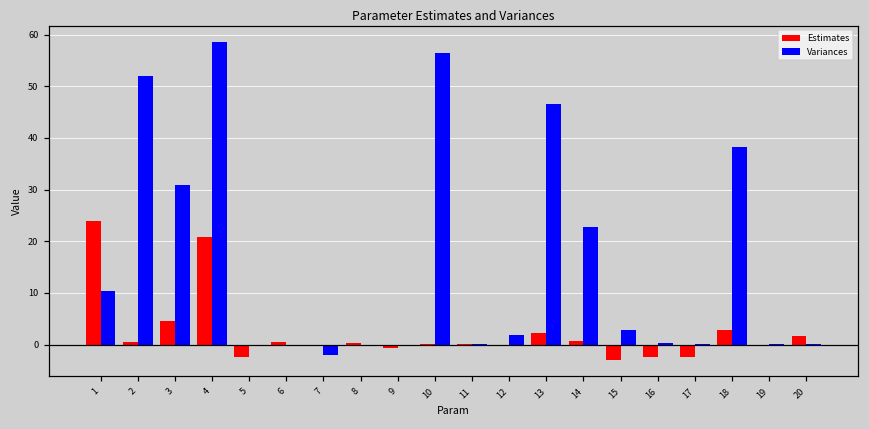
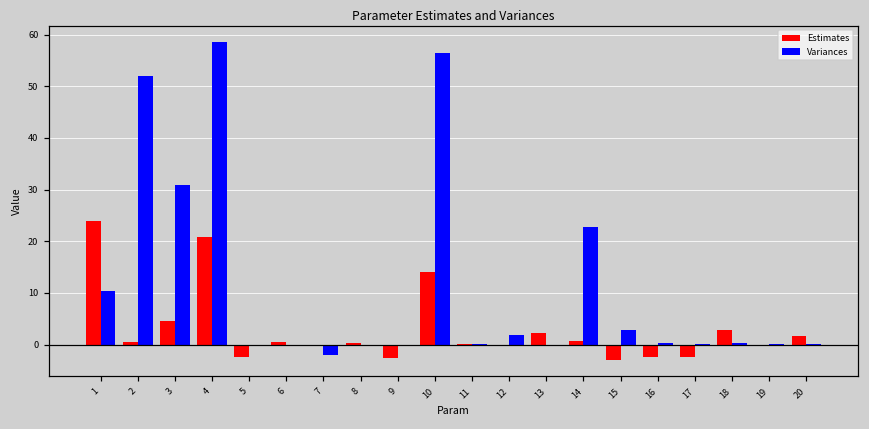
  {
    "Estimates": {
      "1": 24,
      "3": 5,
      "4": 21,
      "5": -2,
-     "9": -1,
-     "10": 0,
+     "9": -3,
+     "10": 14,
      "13": 2,
      "14": 1,
      "15": -3,
      "16": -2,
      "17": -2,
      "18": 3,
      "20": 2
    },
    "Variances": {
      "1": 10,
      "2": 52,
      "3": 31,
      "4": 59,
      "7": -2,
      "10": 56,
      "12": 2,
-     "13": 47,
+     "13": 0,
      "14": 23,
      "15": 3,
-     "18": 38
+     "18": 0
    }
  }
